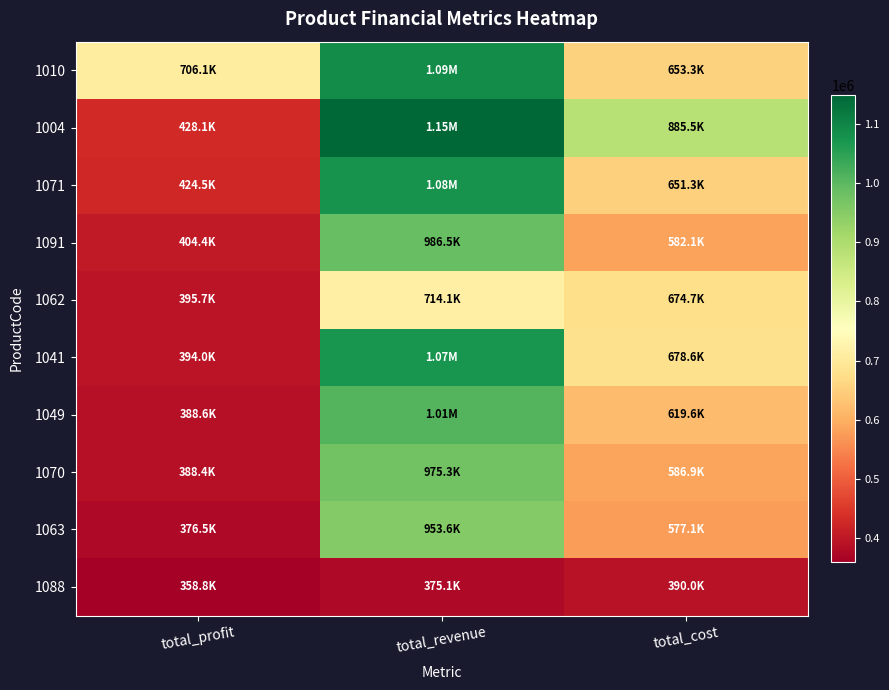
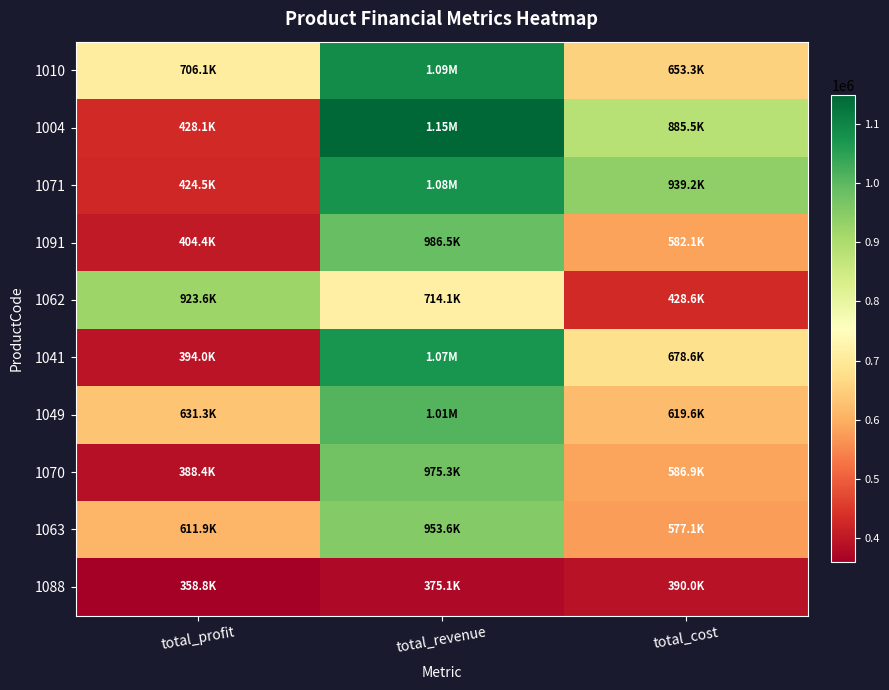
  {
    "1010": {
      "total_profit": "706.1K",
      "total_revenue": "1.09M",
      "total_cost": "653.3K"
    },
    "1004": {
      "total_profit": "428.1K",
      "total_revenue": "1.15M",
      "total_cost": "885.5K"
    },
    "1071": {
      "total_profit": "424.5K",
      "total_revenue": "1.08M",
-     "total_cost": "651.3K"
+     "total_cost": "939.2K"
    },
    "1091": {
      "total_profit": "404.4K",
      "total_revenue": "986.5K",
      "total_cost": "582.1K"
    },
    "1062": {
-     "total_profit": "395.7K",
+     "total_profit": "923.6K",
      "total_revenue": "714.1K",
-     "total_cost": "674.7K"
+     "total_cost": "428.6K"
    },
    "1041": {
      "total_profit": "394.0K",
      "total_revenue": "1.07M",
      "total_cost": "678.6K"
    },
    "1049": {
-     "total_profit": "388.6K",
+     "total_profit": "631.3K",
      "total_revenue": "1.01M",
      "total_cost": "619.6K"
    },
    "1070": {
      "total_profit": "388.4K",
      "total_revenue": "975.3K",
      "total_cost": "586.9K"
    },
    "1063": {
-     "total_profit": "376.5K",
+     "total_profit": "611.9K",
      "total_revenue": "953.6K",
      "total_cost": "577.1K"
    },
    "1088": {
      "total_profit": "358.8K",
      "total_revenue": "375.1K",
      "total_cost": "390.0K"
    }
  }
